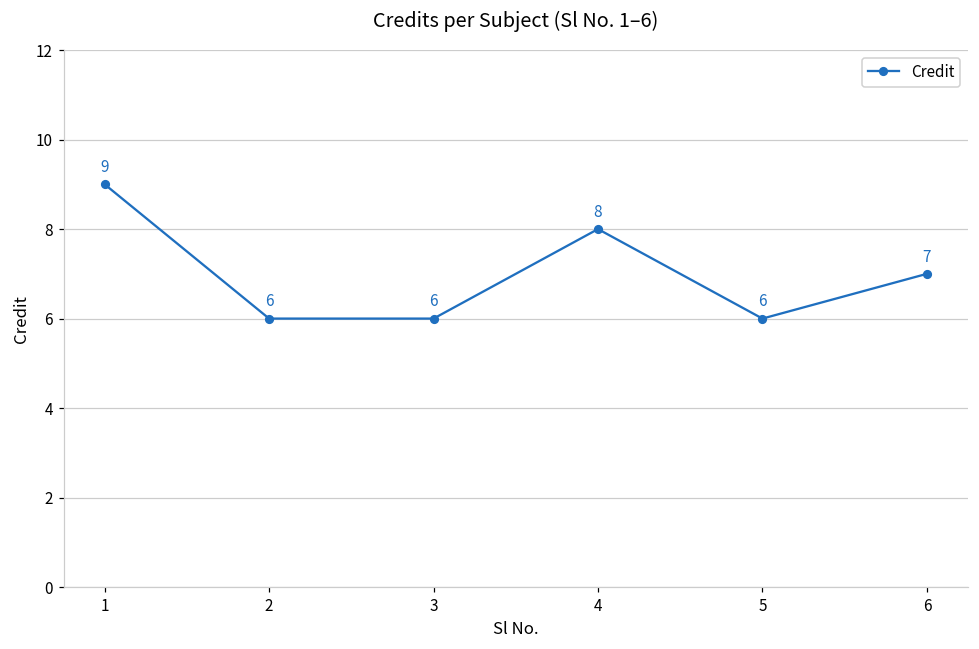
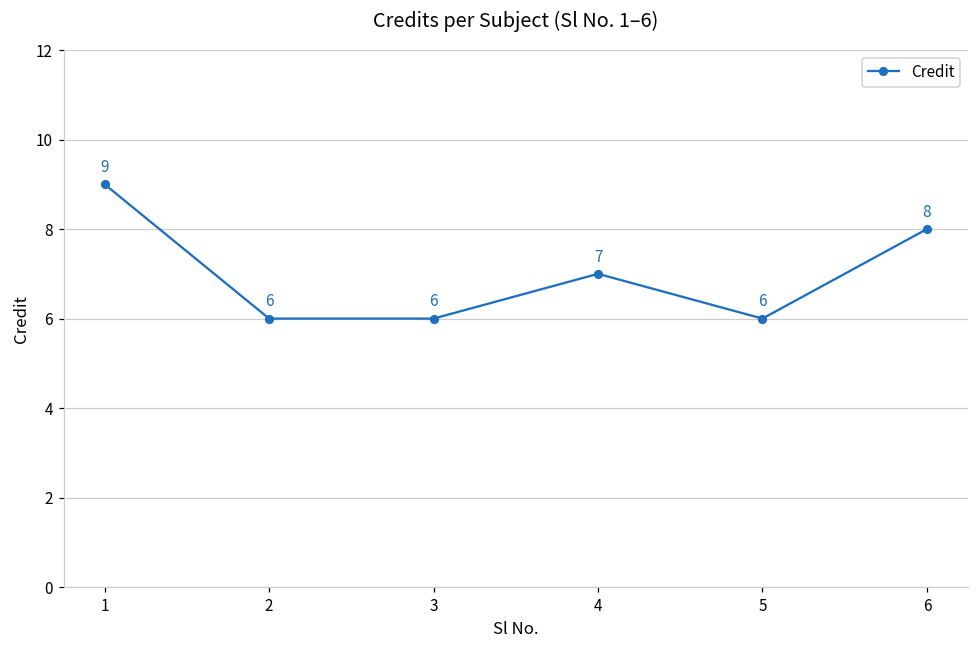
  {
    "1": 9,
    "2": 6,
    "3": 6,
-   "4": 8,
+   "4": 7,
    "5": 6,
-   "6": 7
+   "6": 8
  }
